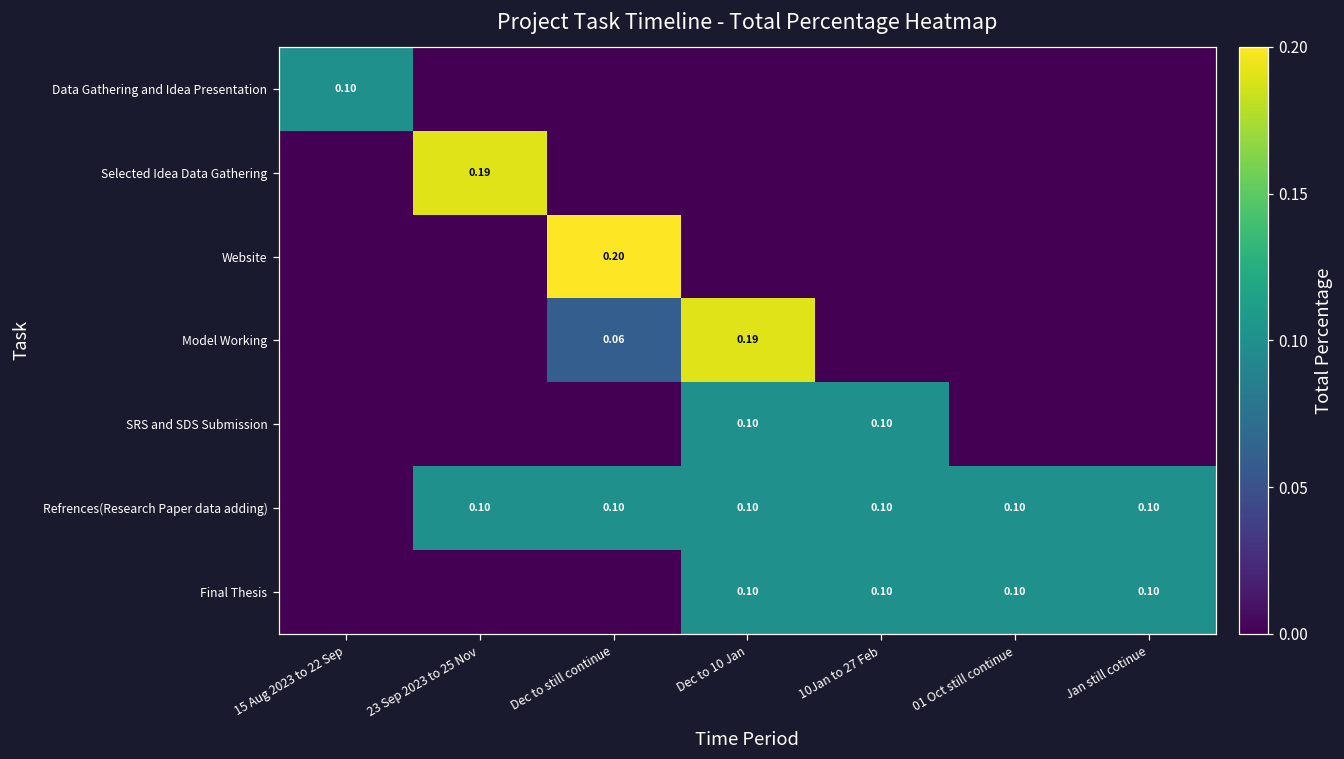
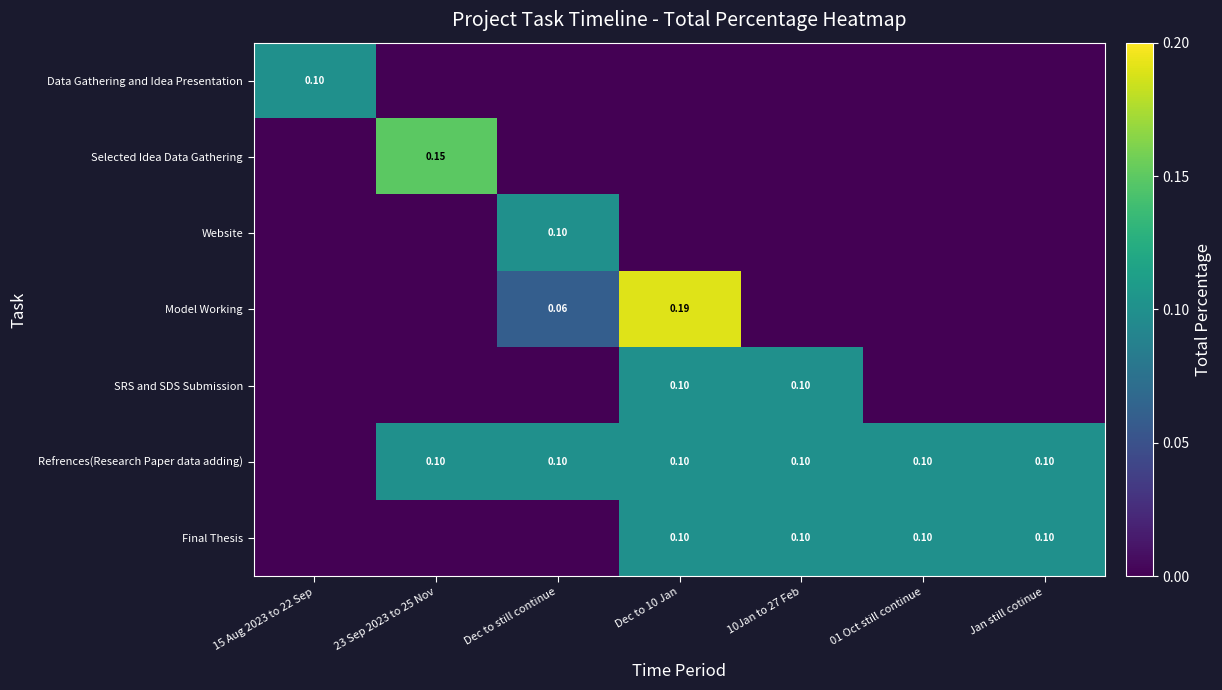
  {
    "Data Gathering and Idea Presentation": {
      "15 Aug 2023 to 22 Sep": 0.10
    },
    "Selected Idea Data Gathering": {
-     "23 Sep 2023 to 25 Nov": 0.19
+     "23 Sep 2023 to 25 Nov": 0.15
    },
    "Website": {
-     "Dec to still continue": 0.20
+     "Dec to still continue": 0.10
    },
    "Model Working": {
      "Dec to still continue": 0.06,
      "Dec to 10 Jan": 0.19
    },
    "SRS and SDS Submission": {
      "Dec to 10 Jan": 0.10,
      "10Jan to 27 Feb": 0.10
    },
    "Refrences(Research Paper data adding)": {
      "23 Sep 2023 to 25 Nov": 0.10,
      "Dec to still continue": 0.10,
      "Dec to 10 Jan": 0.10,
      "10Jan to 27 Feb": 0.10,
      "01 Oct still continue": 0.10,
      "Jan still cotinue": 0.10
    },
    "Final Thesis": {
      "Dec to 10 Jan": 0.10,
      "10Jan to 27 Feb": 0.10,
      "01 Oct still continue": 0.10,
      "Jan still cotinue": 0.10
    }
  }
